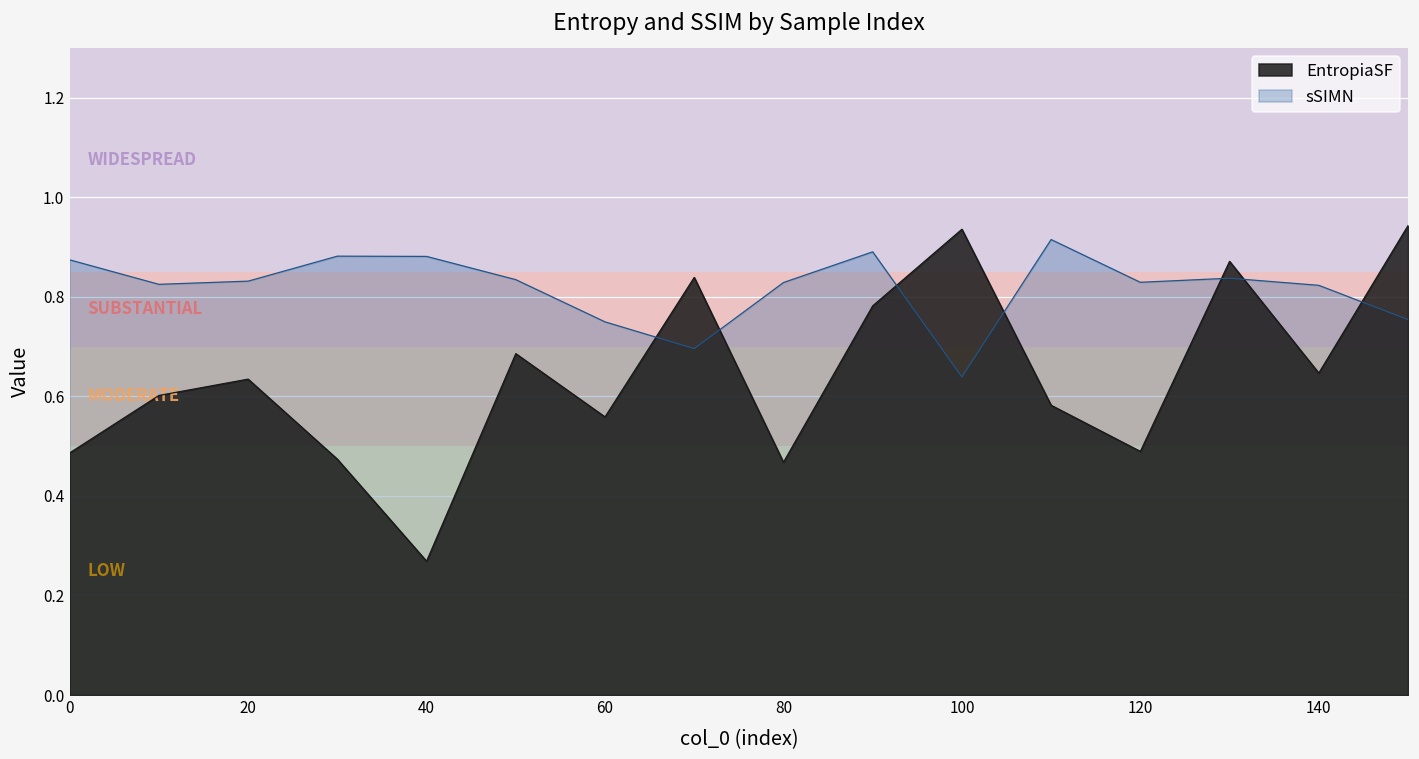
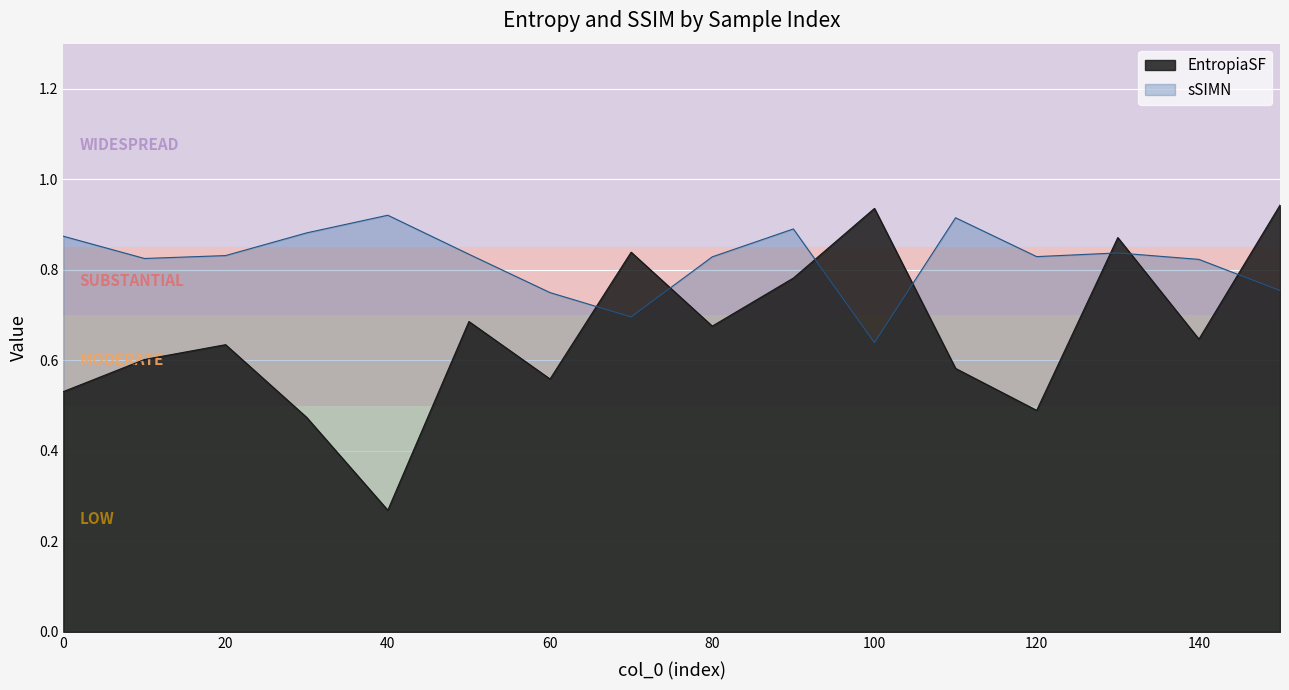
  {
    "sSIMN": {
      "0": 0.87,
      "20": 0.83,
-     "40": 0.88,
+     "40": 0.92,
      "60": 0.75,
      "80": 0.83,
      "100": 0.64,
      "120": 0.83,
      "140": 0.82
    },
    "EntropiaSF": {
-     "0": 0.49,
+     "0": 0.53,
      "20": 0.63,
      "40": 0.27,
      "60": 0.56,
-     "80": 0.47,
+     "80": 0.68,
      "100": 0.94,
      "120": 0.49,
      "140": 0.65
    }
  }
